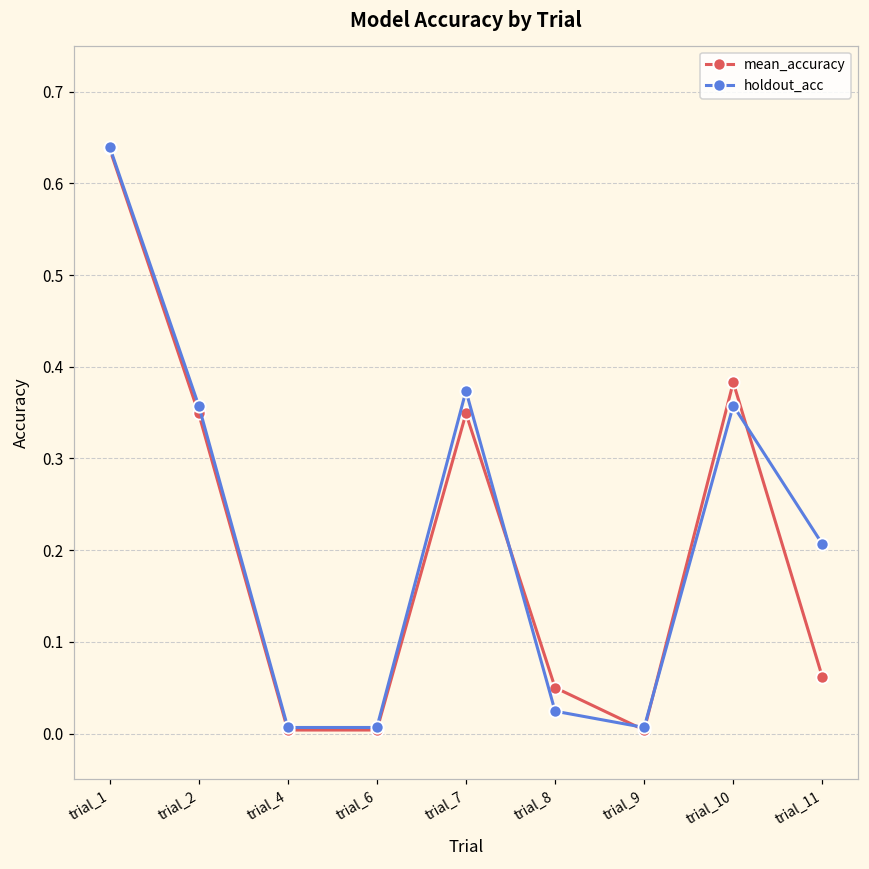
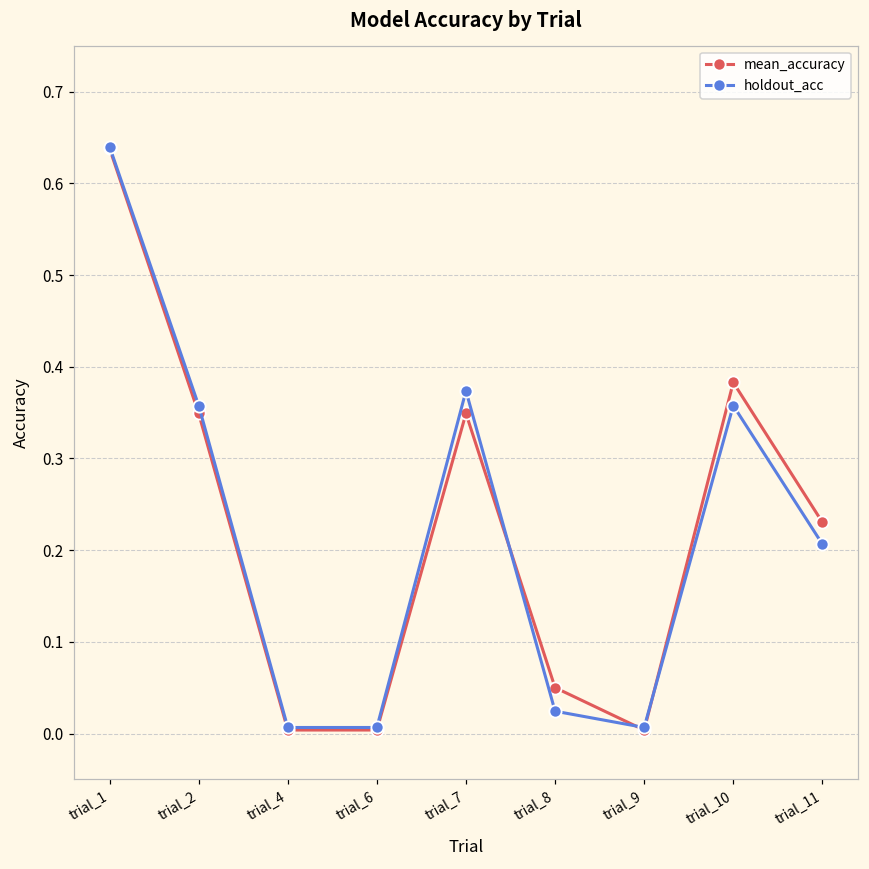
  {
    "mean_accuracy": {
      "trial_2": 0.35,
      "trial_7": 0.35,
      "trial_8": 0.05,
      "trial_10": 0.38,
-     "trial_11": 0.06
+     "trial_11": 0.23
    },
    "holdout_acc": {
      "trial_2": 0.36,
      "trial_7": 0.37,
      "trial_8": 0.02,
      "trial_10": 0.36,
      "trial_11": 0.21
    }
  }
